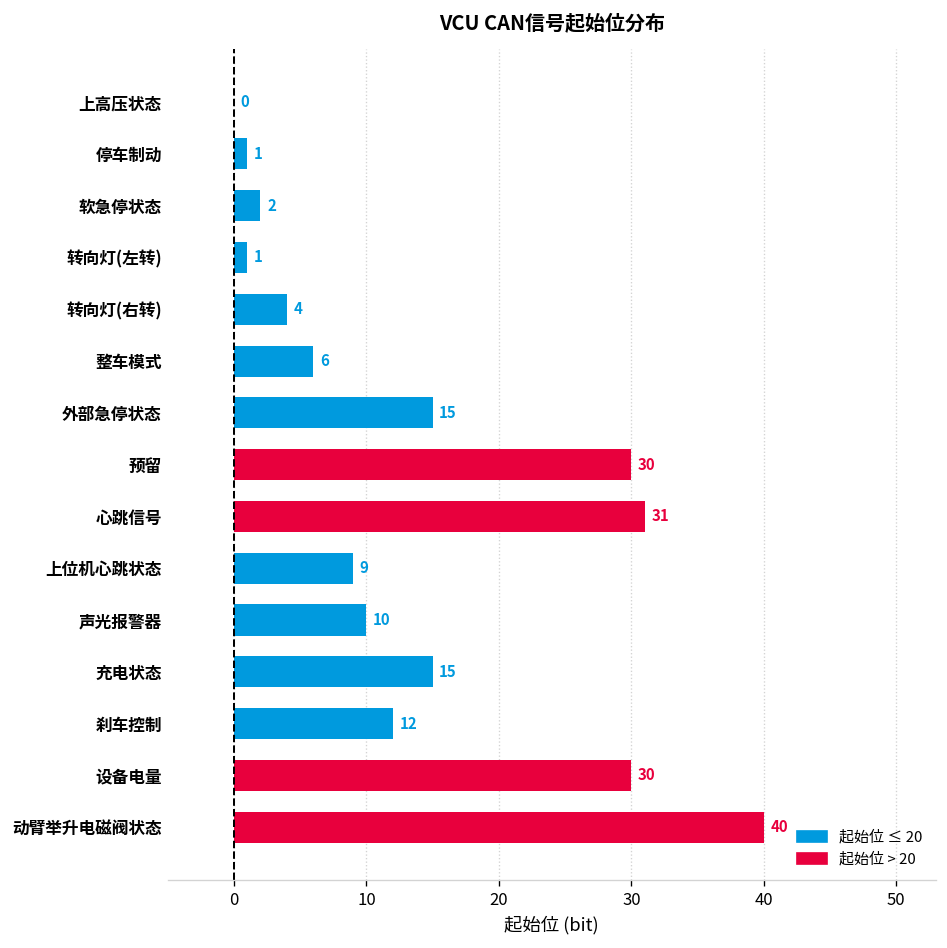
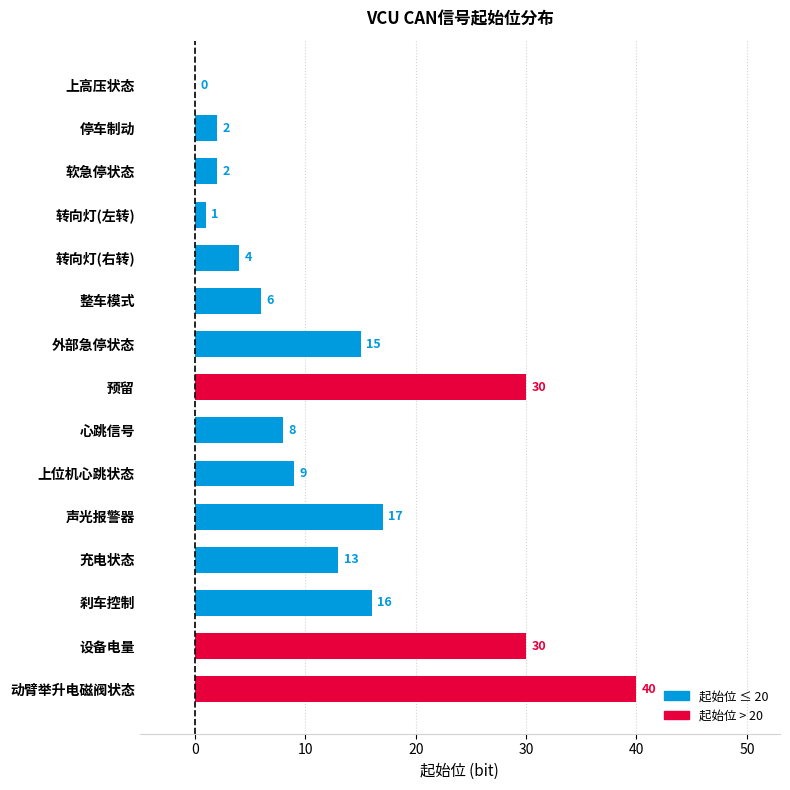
  {
    "上高压状态": 0,
-   "停车制动": 1,
+   "停车制动": 2,
    "软急停状态": 2,
    "转向灯(左转)": 1,
    "转向灯(右转)": 4,
    "整车模式": 6,
    "外部急停状态": 15,
    "预留": 30,
-   "心跳信号": 31,
+   "心跳信号": 8,
    "上位机心跳状态": 9,
-   "声光报警器": 10,
-   "充电状态": 15,
-   "刹车控制": 12,
+   "声光报警器": 17,
+   "充电状态": 13,
+   "刹车控制": 16,
    "设备电量": 30,
    "动臂举升电磁阀状态": 40
  }
